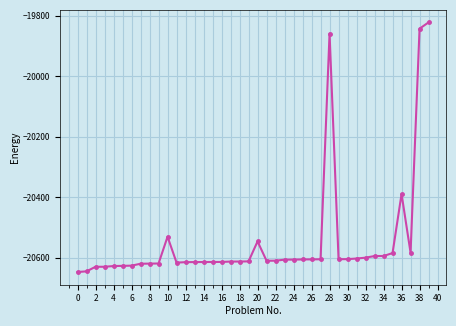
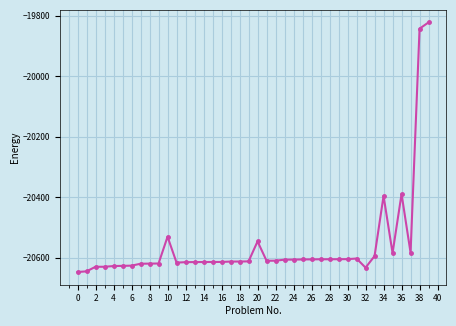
  {
    "0": -20650,
    "2": -20630,
    "4": -20630,
    "6": -20630,
    "8": -20620,
    "10": -20530,
    "12": -20610,
    "14": -20610,
    "16": -20610,
    "18": -20610,
    "20": -20550,
    "22": -20610,
    "24": -20610,
    "26": -20610,
-   "28": -19860,
+   "28": -20610,
    "30": -20600,
-   "32": -20600,
-   "34": -20590,
+   "32": -20630,
+   "34": -20400,
    "36": -20390,
    "38": -19840
  }
